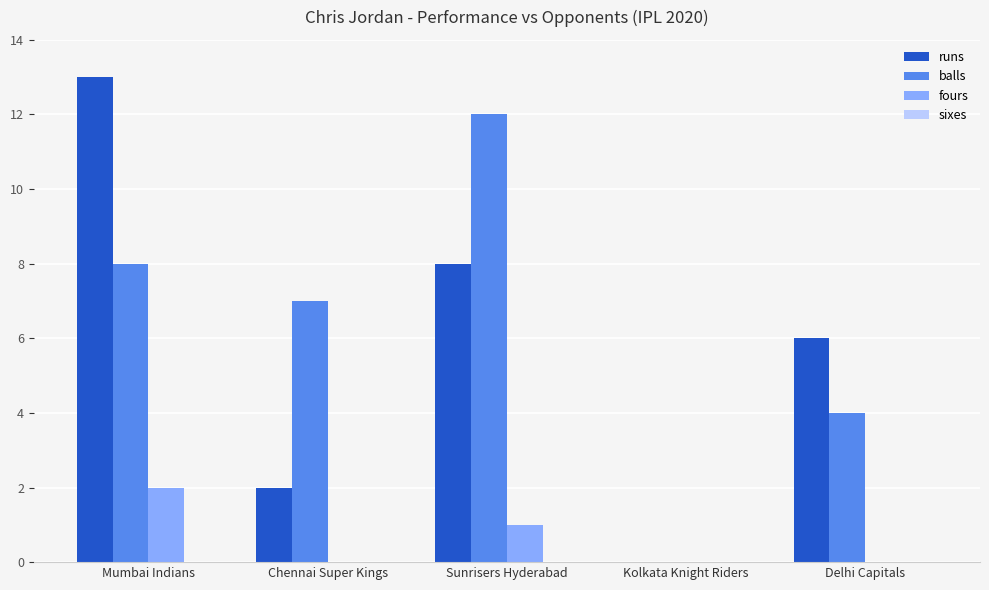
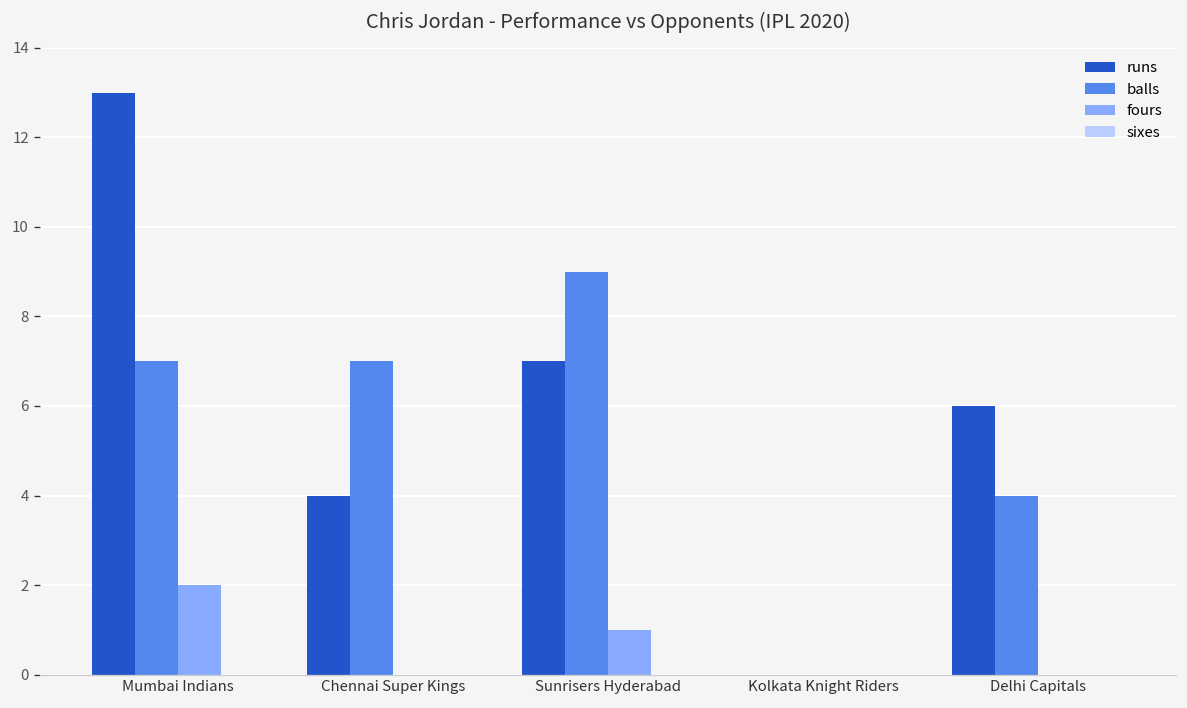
  {
    "runs": {
      "Mumbai Indians": 13,
-     "Chennai Super Kings": 2,
-     "Sunrisers Hyderabad": 8,
+     "Chennai Super Kings": 4,
+     "Sunrisers Hyderabad": 7,
      "Kolkata Knight Riders": 0,
      "Delhi Capitals": 6
    },
    "balls": {
-     "Mumbai Indians": 8,
+     "Mumbai Indians": 7,
      "Chennai Super Kings": 7,
-     "Sunrisers Hyderabad": 12,
+     "Sunrisers Hyderabad": 9,
      "Kolkata Knight Riders": 0,
      "Delhi Capitals": 4
    },
    "fours": {
      "Mumbai Indians": 2,
      "Chennai Super Kings": 0,
      "Sunrisers Hyderabad": 1,
      "Kolkata Knight Riders": 0,
      "Delhi Capitals": 0
    },
    "sixes": {
      "Mumbai Indians": 0,
      "Chennai Super Kings": 0,
      "Sunrisers Hyderabad": 0,
      "Kolkata Knight Riders": 0,
      "Delhi Capitals": 0
    }
  }
